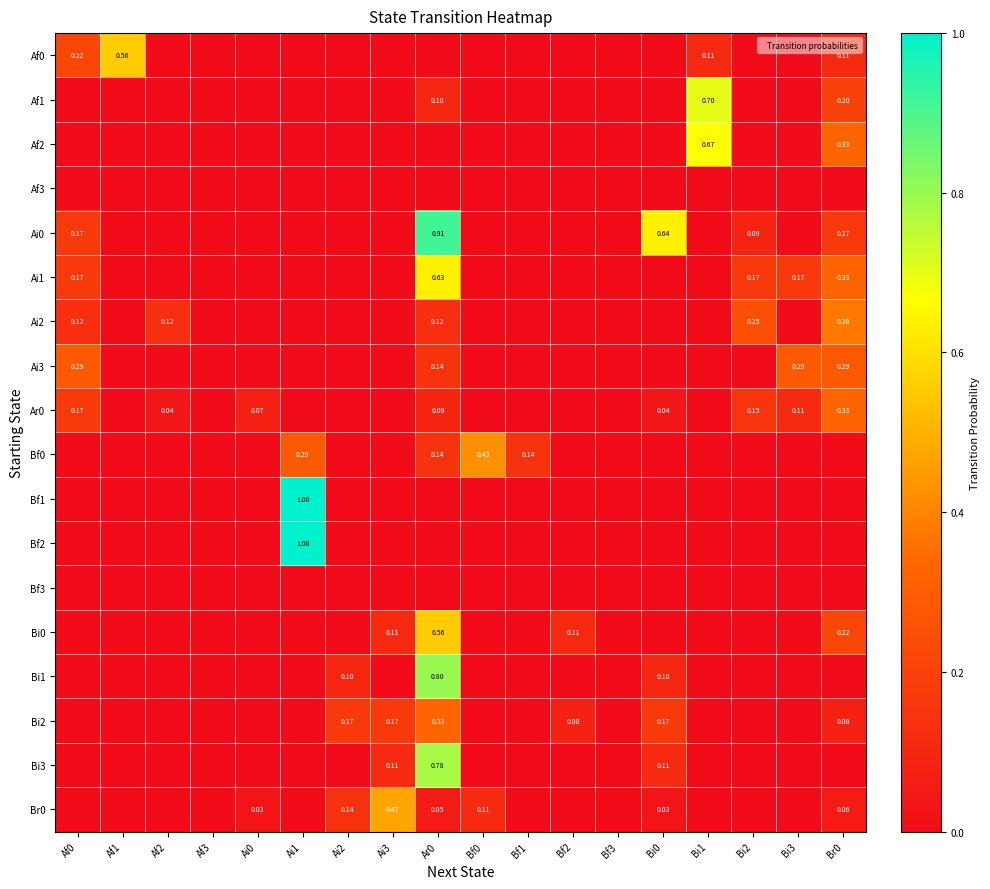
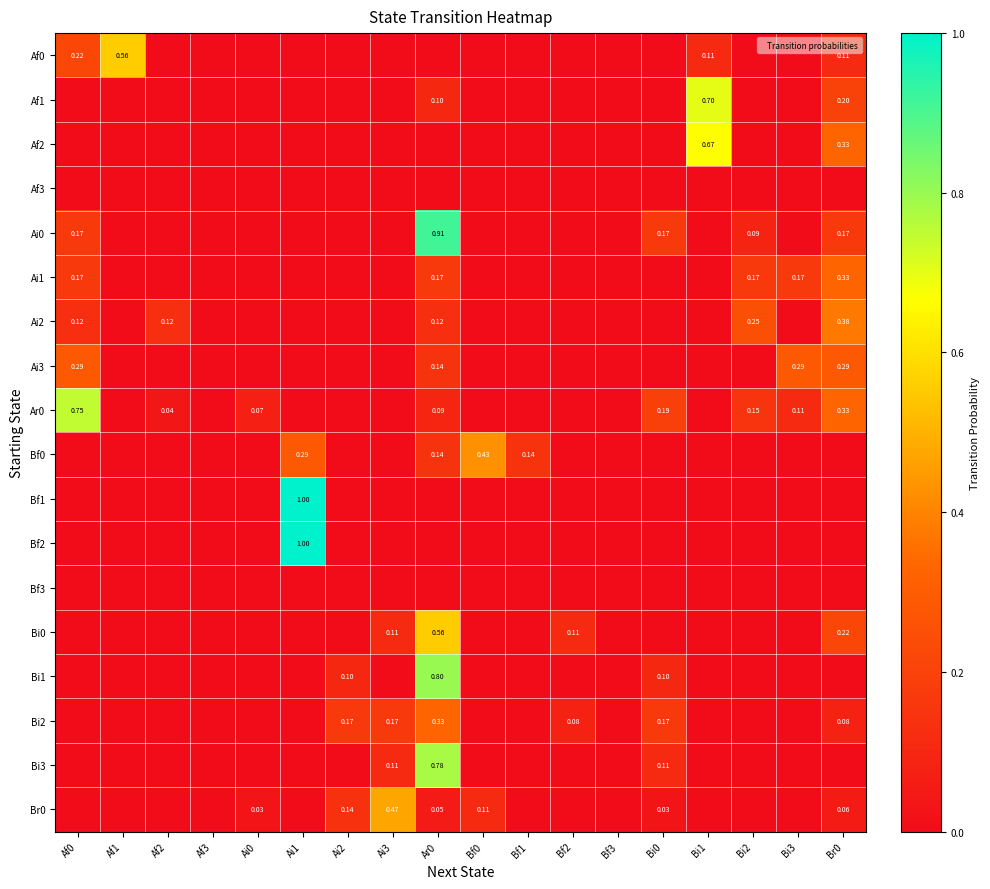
  {
    "Af0": {
      "Af0": 0.22,
      "Af1": 0.56,
      "Bi1": 0.11
    },
    "Af1": {
      "Ar0": 0.10,
      "Bi1": 0.70,
      "Br0": 0.20
    },
    "Af2": {
      "Bi1": 0.67,
      "Br0": 0.33
    },
    "Ai0": {
      "Af0": 0.17,
      "Ar0": 0.91,
-     "Bi0": 0.64,
+     "Bi0": 0.17,
      "Bi2": 0.09,
      "Br0": 0.17
    },
    "Ai1": {
      "Af0": 0.17,
-     "Ar0": 0.63,
+     "Ar0": 0.17,
      "Bi2": 0.17,
      "Bi3": 0.17,
      "Br0": 0.33
    },
    "Ai2": {
      "Af0": 0.12,
      "Af2": 0.12,
      "Ar0": 0.12,
      "Bi2": 0.25,
      "Br0": 0.38
    },
    "Ai3": {
      "Af0": 0.29,
      "Ar0": 0.14,
      "Bi3": 0.29,
      "Br0": 0.29
    },
    "Ar0": {
-     "Af0": 0.17,
+     "Af0": 0.75,
      "Af2": 0.04,
      "Ai0": 0.07,
      "Ar0": 0.09,
-     "Bi0": 0.04,
+     "Bi0": 0.19,
      "Bi2": 0.15,
      "Bi3": 0.11,
      "Br0": 0.33
    },
    "Bf0": {
      "Ai1": 0.29,
      "Ar0": 0.14,
      "Bf0": 0.43,
      "Bf1": 0.14
    },
    "Bf1": {
      "Ai1": 1.00
    },
    "Bf2": {
      "Ai1": 1.00
    },
    "Bi0": {
      "Ai3": 0.11,
      "Ar0": 0.56,
      "Bf2": 0.11,
      "Br0": 0.22
    },
    "Bi1": {
      "Ai2": 0.10,
      "Ar0": 0.80,
      "Bi0": 0.10
    },
    "Bi2": {
      "Ai2": 0.17,
      "Ai3": 0.17,
      "Ar0": 0.33,
      "Bf2": 0.08,
      "Bi0": 0.17,
      "Br0": 0.08
    },
    "Bi3": {
      "Ai3": 0.11,
      "Ar0": 0.78,
      "Bi0": 0.11
    },
    "Br0": {
      "Ai0": 0.03,
      "Ai2": 0.14,
      "Ai3": 0.47,
      "Ar0": 0.05,
      "Bf0": 0.11,
      "Bi0": 0.03,
      "Br0": 0.06
    }
  }
